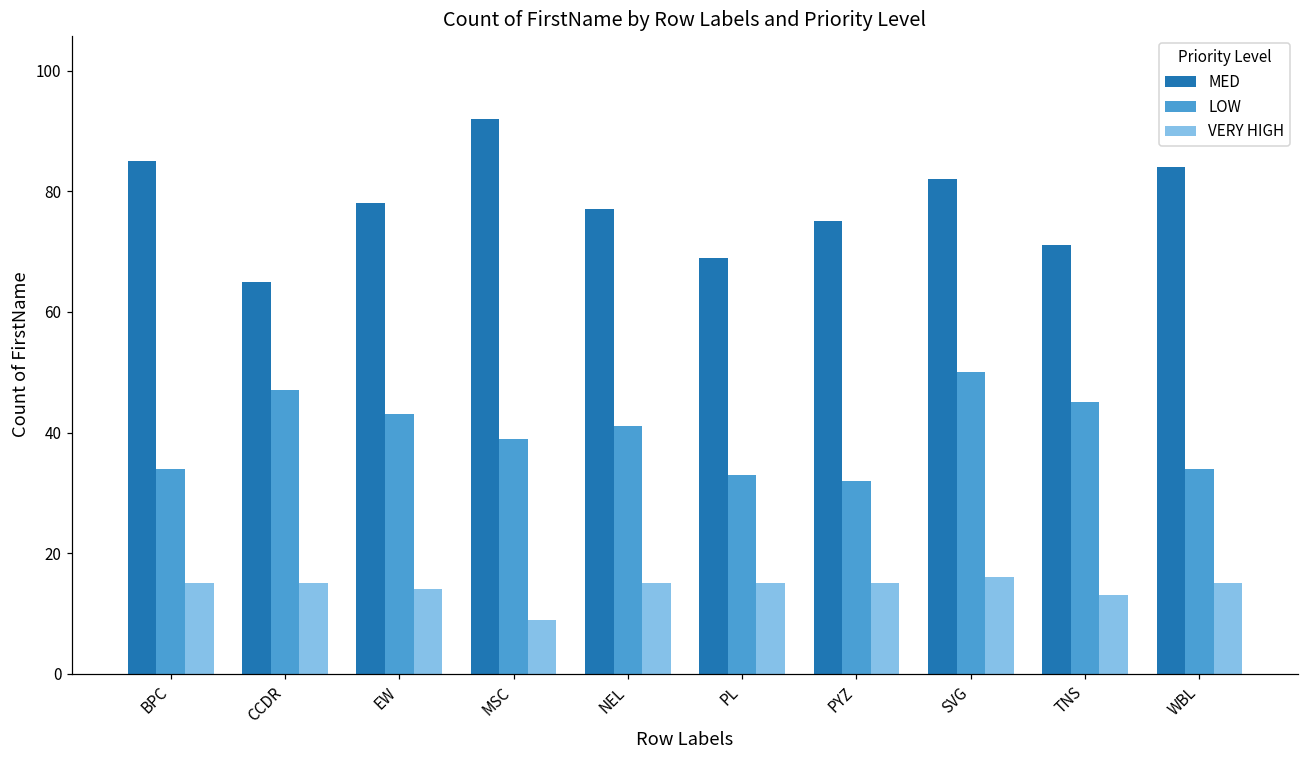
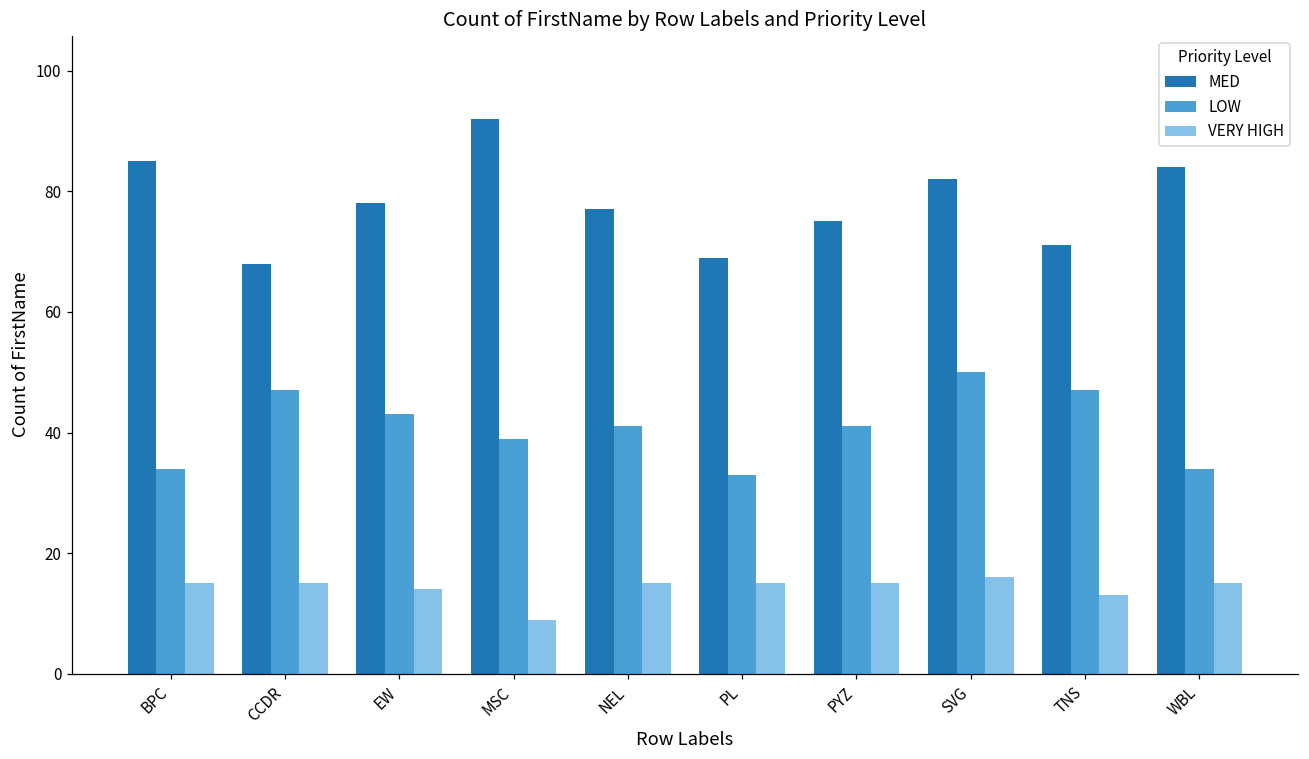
  {
    "MED": {
      "BPC": 85,
-     "CCDR": 65,
+     "CCDR": 68,
      "EW": 78,
      "MSC": 92,
      "NEL": 77,
      "PL": 69,
      "PYZ": 75,
      "SVG": 82,
      "TNS": 71,
      "WBL": 84
    },
    "LOW": {
      "BPC": 34,
      "CCDR": 47,
      "EW": 43,
      "MSC": 39,
      "NEL": 41,
      "PL": 33,
-     "PYZ": 32,
+     "PYZ": 41,
      "SVG": 50,
-     "TNS": 45,
+     "TNS": 47,
      "WBL": 34
    },
    "VERY HIGH": {
      "BPC": 15,
      "CCDR": 15,
      "EW": 14,
      "MSC": 9,
      "NEL": 15,
      "PL": 15,
      "PYZ": 15,
      "SVG": 16,
      "TNS": 13,
      "WBL": 15
    }
  }
